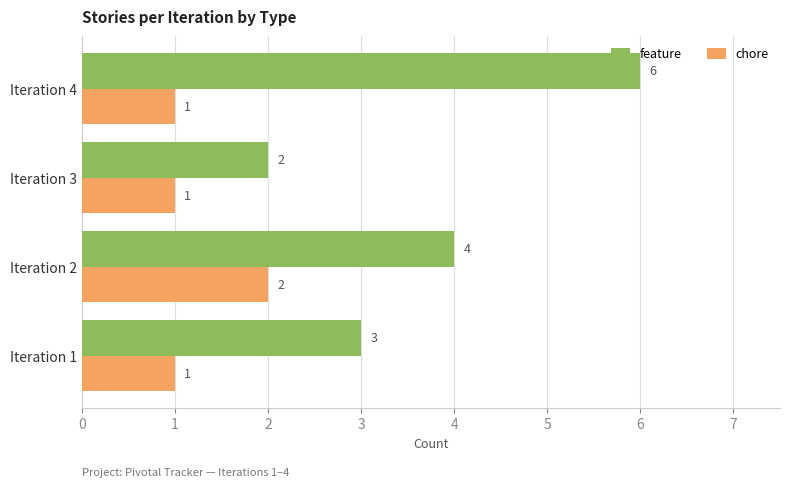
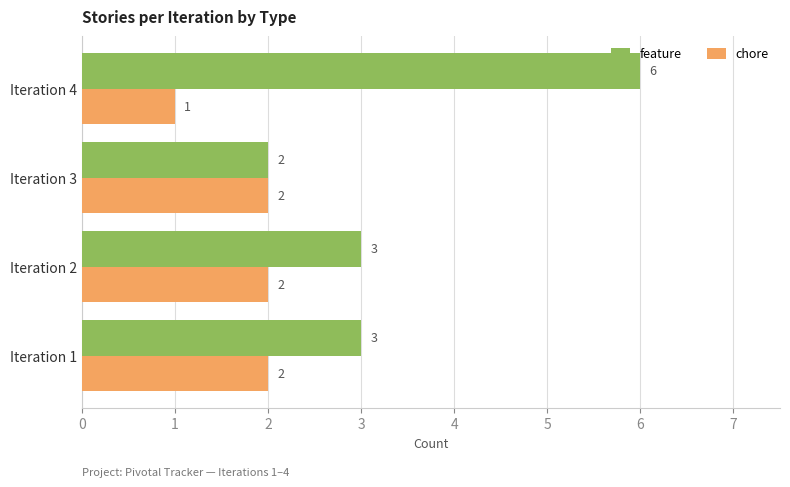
  {
    "feature": {
      "Iteration 4": 6,
      "Iteration 3": 2,
-     "Iteration 2": 4,
+     "Iteration 2": 3,
      "Iteration 1": 3
    },
    "chore": {
      "Iteration 4": 1,
-     "Iteration 3": 1,
+     "Iteration 3": 2,
      "Iteration 2": 2,
-     "Iteration 1": 1
+     "Iteration 1": 2
    }
  }
